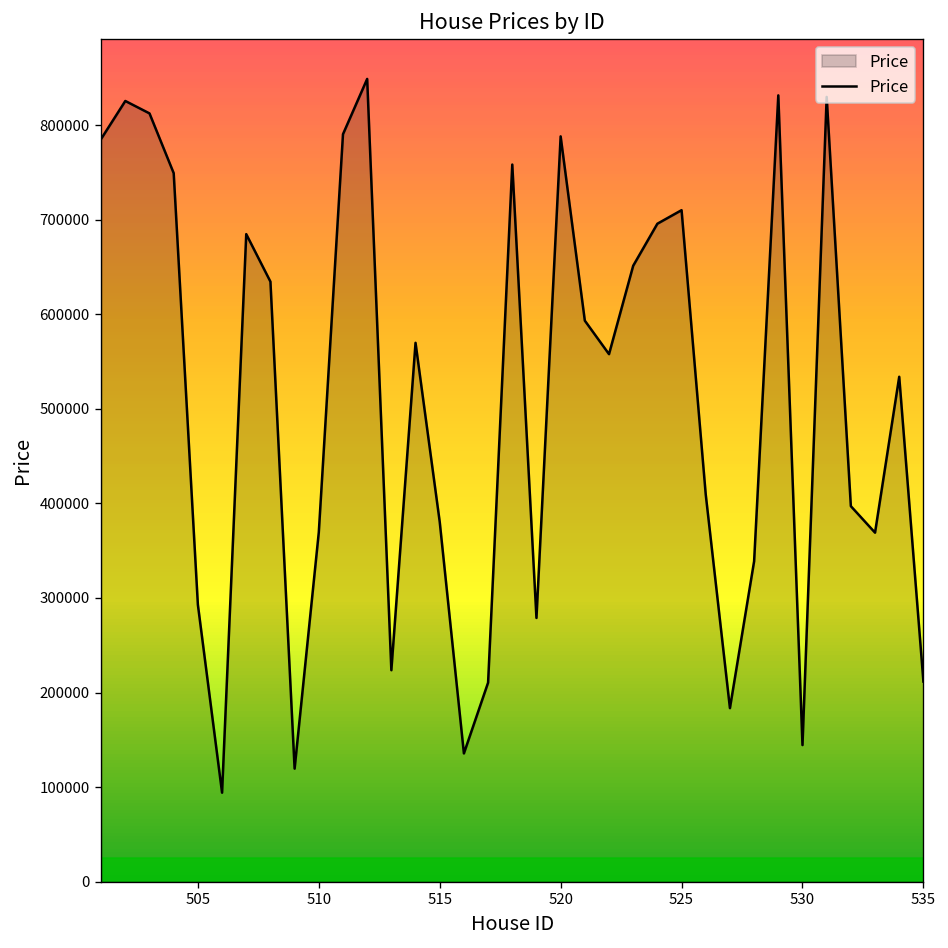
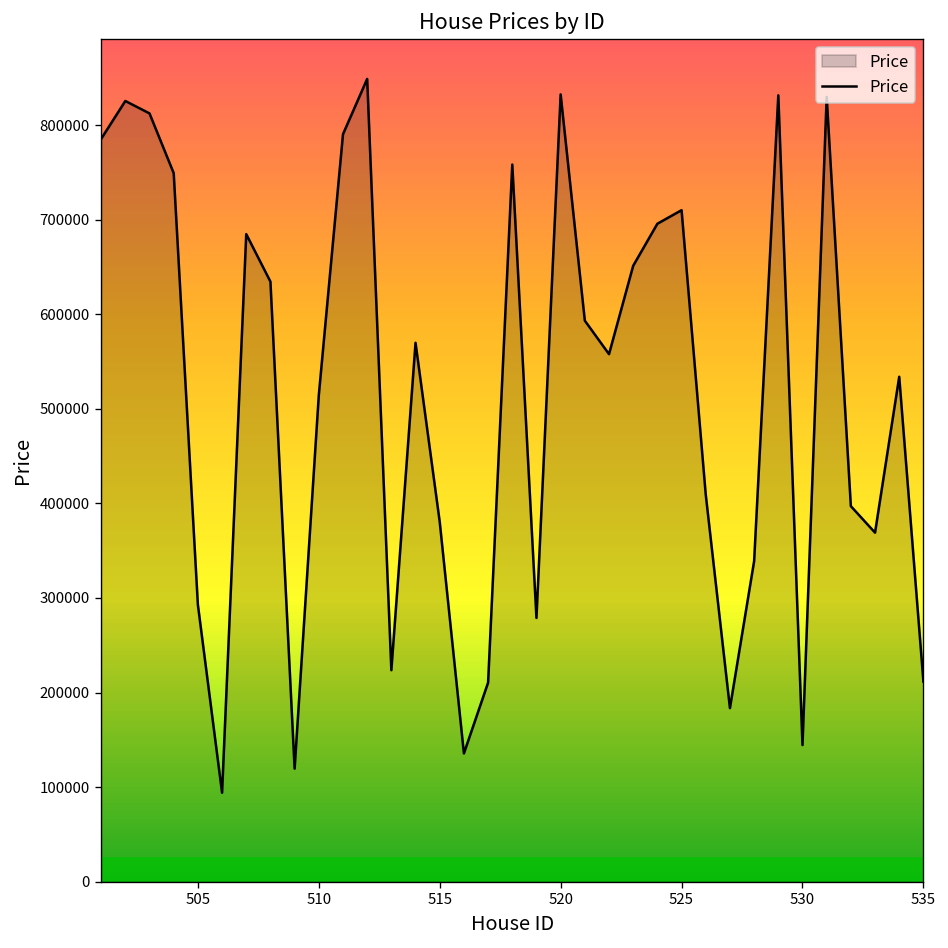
  {
    "505": 290000,
-   "510": 370000,
+   "510": 510000,
    "515": 380000,
-   "520": 790000,
+   "520": 830000,
    "525": 710000,
    "530": 140000,
    "535": 210000
  }
